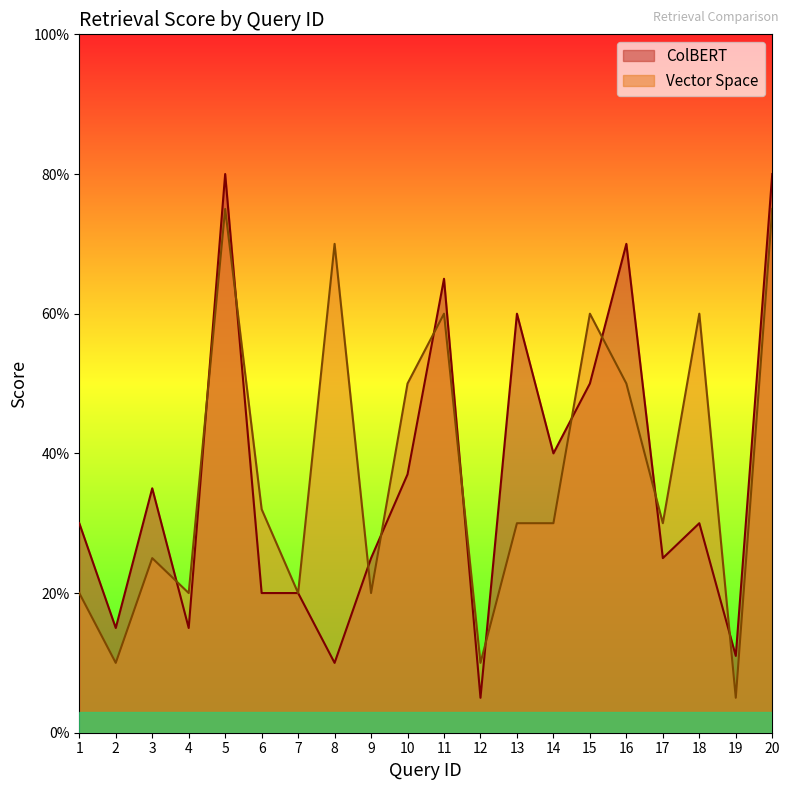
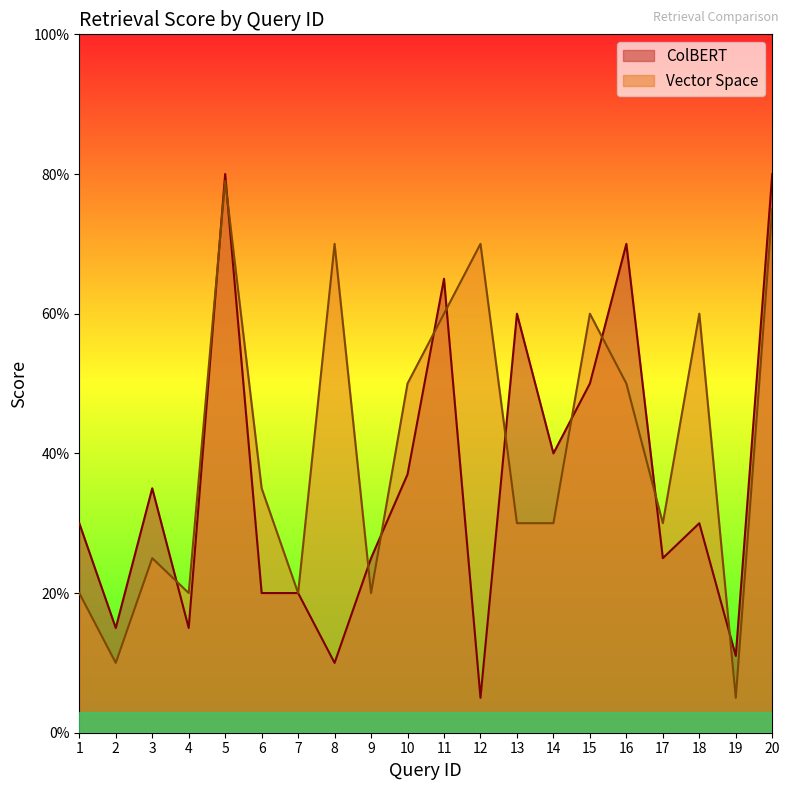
  {
    "ColBERT": {
      "1": "30%",
      "2": "15%",
      "3": "35%",
      "4": "15%",
      "5": "80%",
      "6": "20%",
      "8": "10%",
      "9": "25%",
      "10": "37%",
      "11": "65%",
      "12": "5%",
      "13": "60%",
      "14": "40%",
      "15": "50%",
      "16": "70%",
      "17": "25%",
      "18": "30%",
      "19": "11%",
      "20": "80%"
    },
    "Vector Space": {
      "1": "20%",
      "2": "10%",
      "3": "25%",
      "4": "20%",
-     "5": "75%",
-     "6": "32%",
+     "5": "79%",
+     "6": "35%",
      "8": "70%",
      "9": "20%",
      "10": "50%",
      "11": "60%",
-     "12": "10%",
+     "12": "70%",
      "13": "30%",
      "14": "30%",
      "15": "60%",
      "16": "50%",
      "17": "30%",
      "18": "60%",
      "19": "5%",
      "20": "75%"
    }
  }
